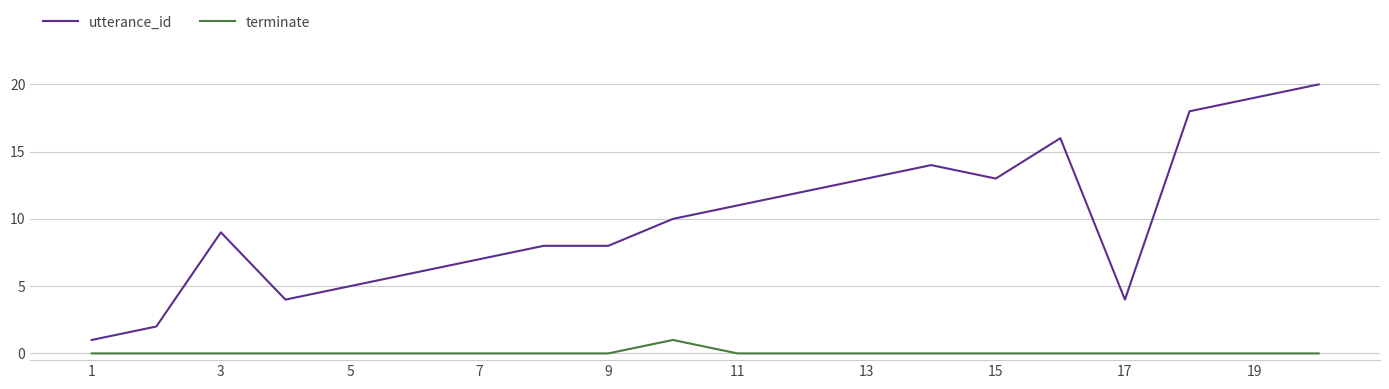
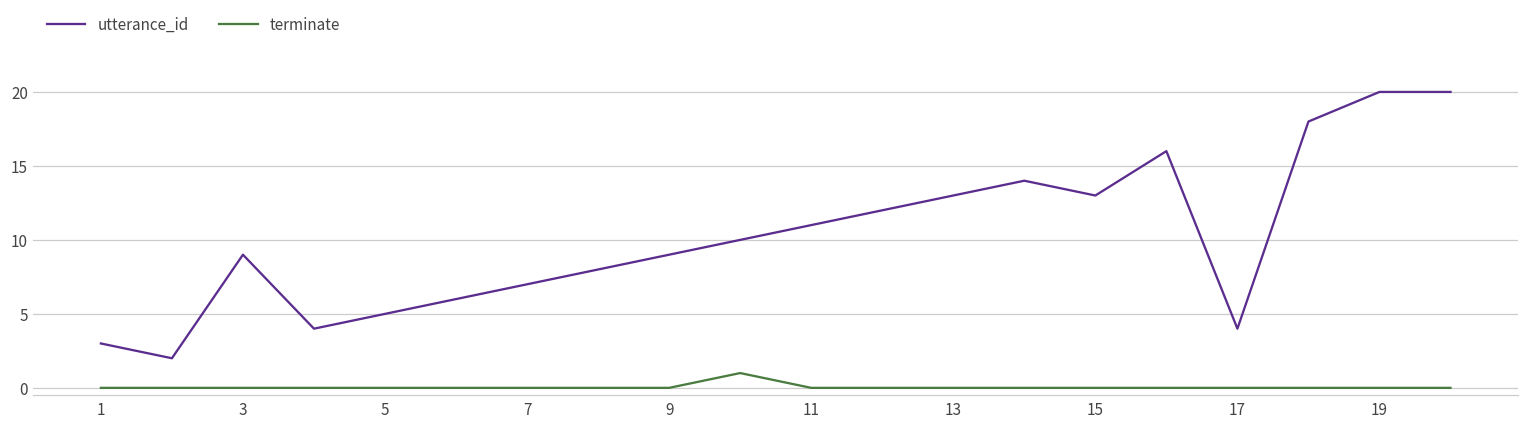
  {
    "utterance_id": {
-     "1": 1,
+     "1": 3,
      "3": 9,
      "5": 5,
      "7": 7,
-     "9": 8,
+     "9": 9,
      "11": 11,
      "13": 13,
      "15": 13,
      "17": 4,
-     "19": 19
+     "19": 20
    },
    "terminate": {
      "1": 0,
      "3": 0,
      "5": 0,
      "7": 0,
      "9": 0,
      "11": 0,
      "13": 0,
      "15": 0,
      "17": 0,
      "19": 0
    }
  }
